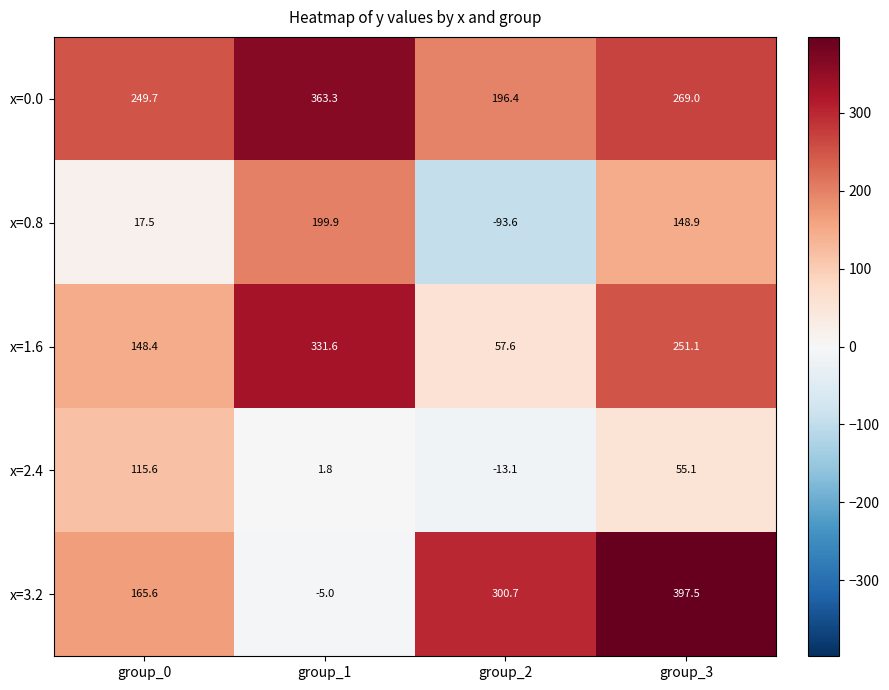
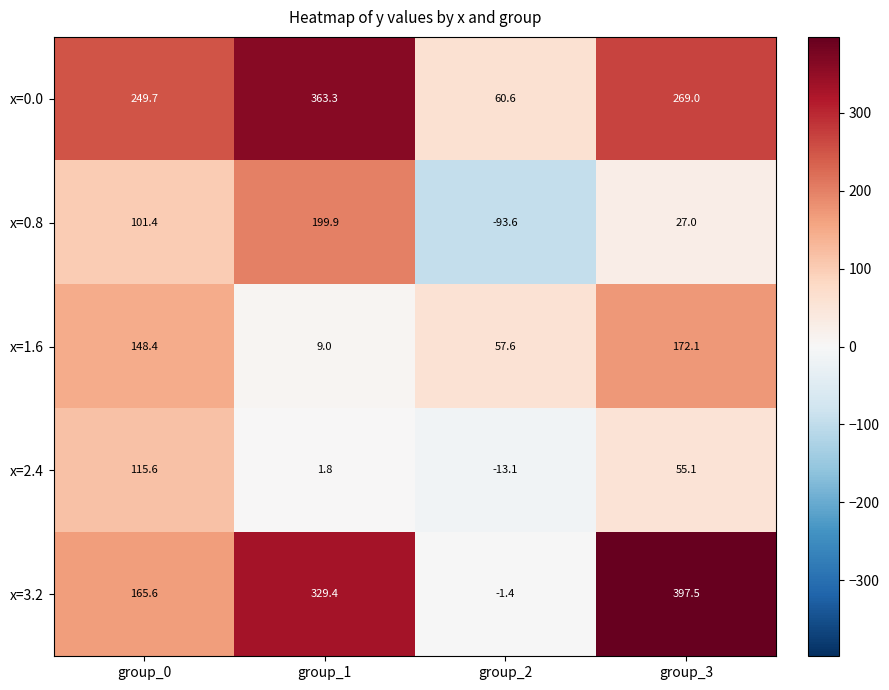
  {
    "x=0.0": {
      "group_0": 249.7,
      "group_1": 363.3,
-     "group_2": 196.4,
+     "group_2": 60.6,
      "group_3": 269.0
    },
    "x=0.8": {
-     "group_0": 17.5,
+     "group_0": 101.4,
      "group_1": 199.9,
      "group_2": -93.6,
-     "group_3": 148.9
+     "group_3": 27.0
    },
    "x=1.6": {
      "group_0": 148.4,
-     "group_1": 331.6,
+     "group_1": 9.0,
      "group_2": 57.6,
-     "group_3": 251.1
+     "group_3": 172.1
    },
    "x=2.4": {
      "group_0": 115.6,
      "group_1": 1.8,
      "group_2": -13.1,
      "group_3": 55.1
    },
    "x=3.2": {
      "group_0": 165.6,
-     "group_1": -5.0,
-     "group_2": 300.7,
+     "group_1": 329.4,
+     "group_2": -1.4,
      "group_3": 397.5
    }
  }
